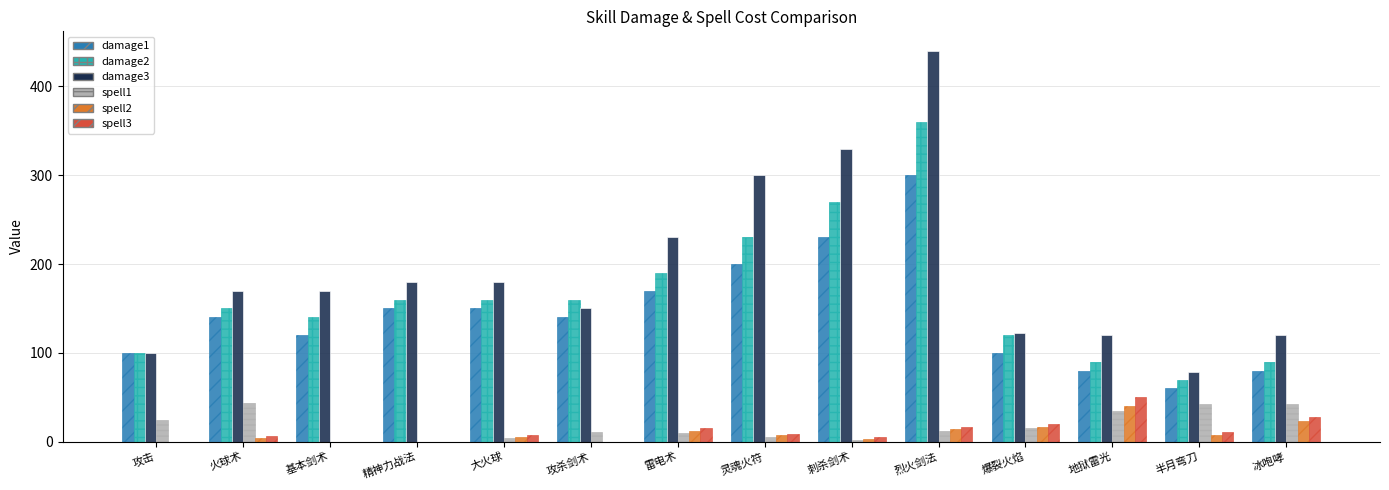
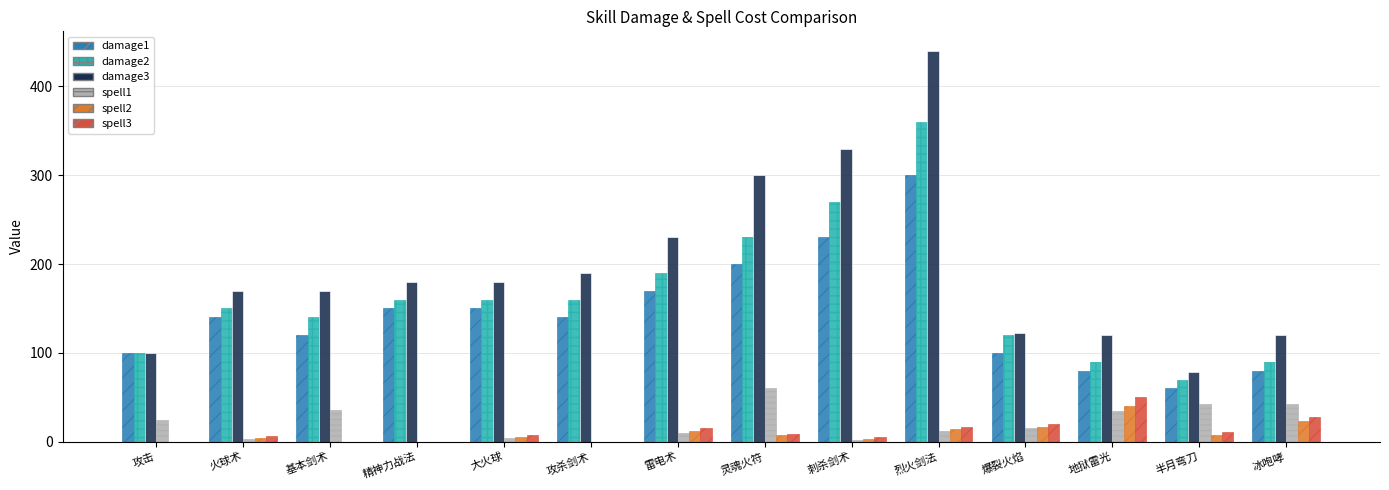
  {
    "damage3": {
      "攻击": 100,
      "火球术": 170,
      "基本剑术": 170,
      "精神力战法": 180,
      "大火球": 180,
-     "攻杀剑术": 150,
+     "攻杀剑术": 190,
      "雷电术": 230,
      "灵魂火符": 300,
      "刺杀剑术": 330,
      "烈火剑法": 440,
      "爆裂火焰": 120,
      "地狱雷光": 120,
      "半月弯刀": 80,
      "冰咆哮": 120
    },
    "spell1": {
      "攻击": 20,
-     "火球术": 40,
-     "基本剑术": 0,
+     "火球术": 0,
+     "基本剑术": 40,
      "精神力战法": 0,
      "大火球": 0,
-     "攻杀剑术": 10,
+     "攻杀剑术": 0,
      "雷电术": 10,
-     "灵魂火符": 10,
+     "灵魂火符": 60,
      "烈火剑法": 10,
      "爆裂火焰": 20,
      "地狱雷光": 40,
      "半月弯刀": 40,
      "冰咆哮": 40
    }
  }
